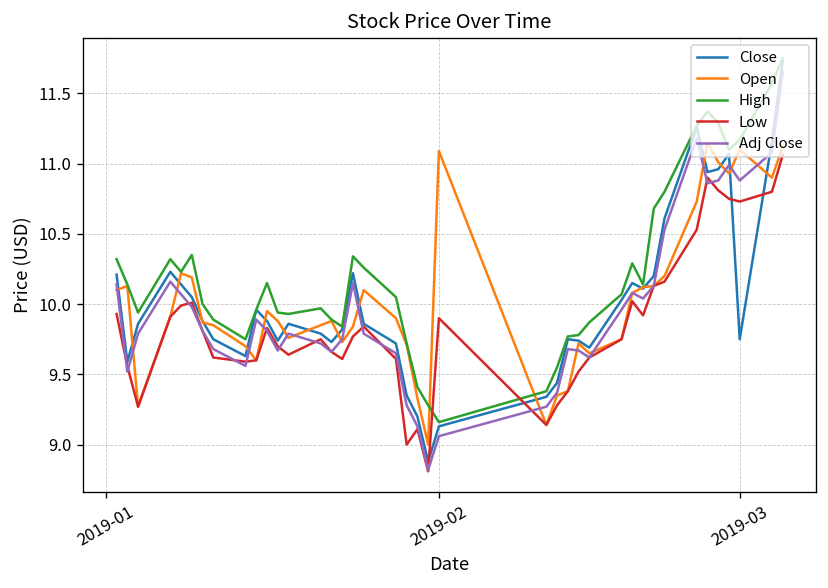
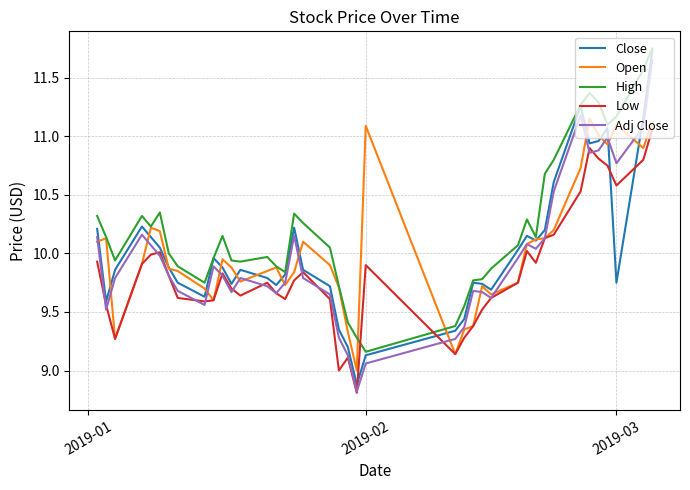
  {
    "Close": {
      "2019-02": 9.13,
      "2019-03": 9.75
    },
    "Open": {
      "2019-02": 11.09
    },
    "High": {
      "2019-02": 9.16
    },
    "Low": {
      "2019-02": 9.90,
-     "2019-03": 10.73
+     "2019-03": 10.58
    },
    "Adj Close": {
      "2019-02": 9.06,
-     "2019-03": 10.88
+     "2019-03": 10.77
    }
  }
